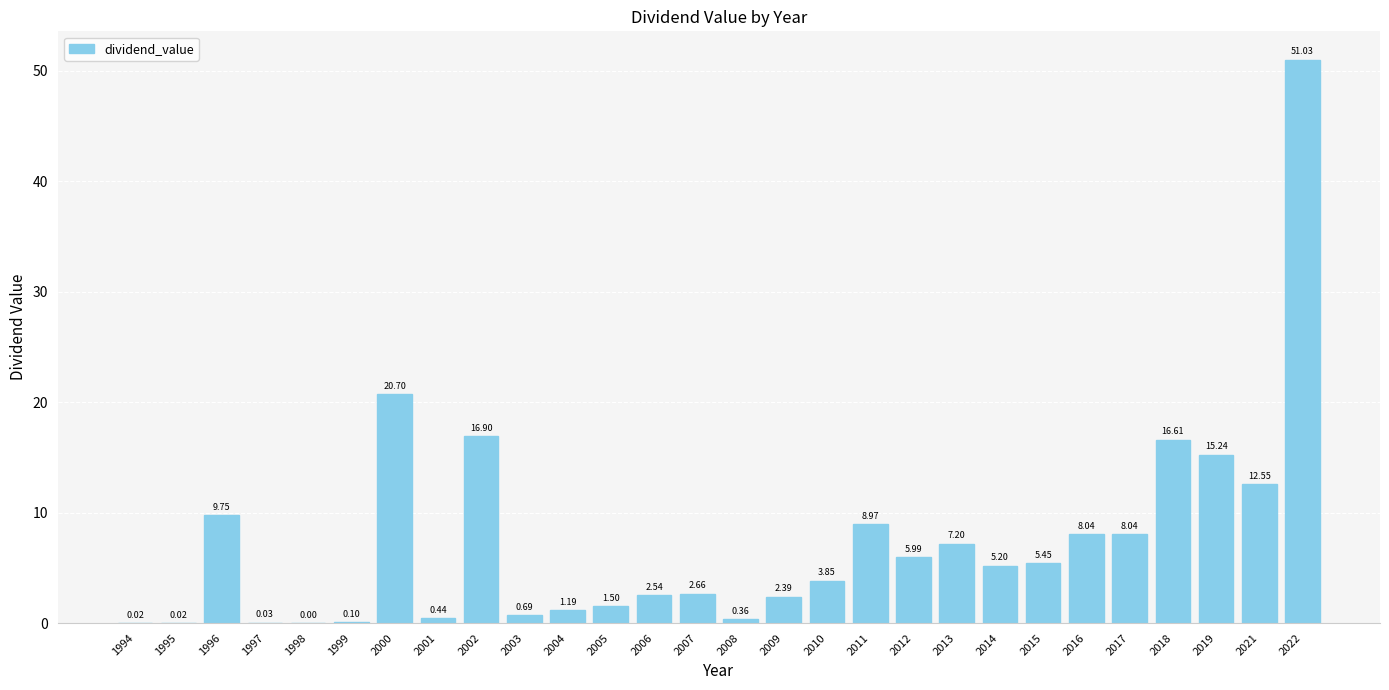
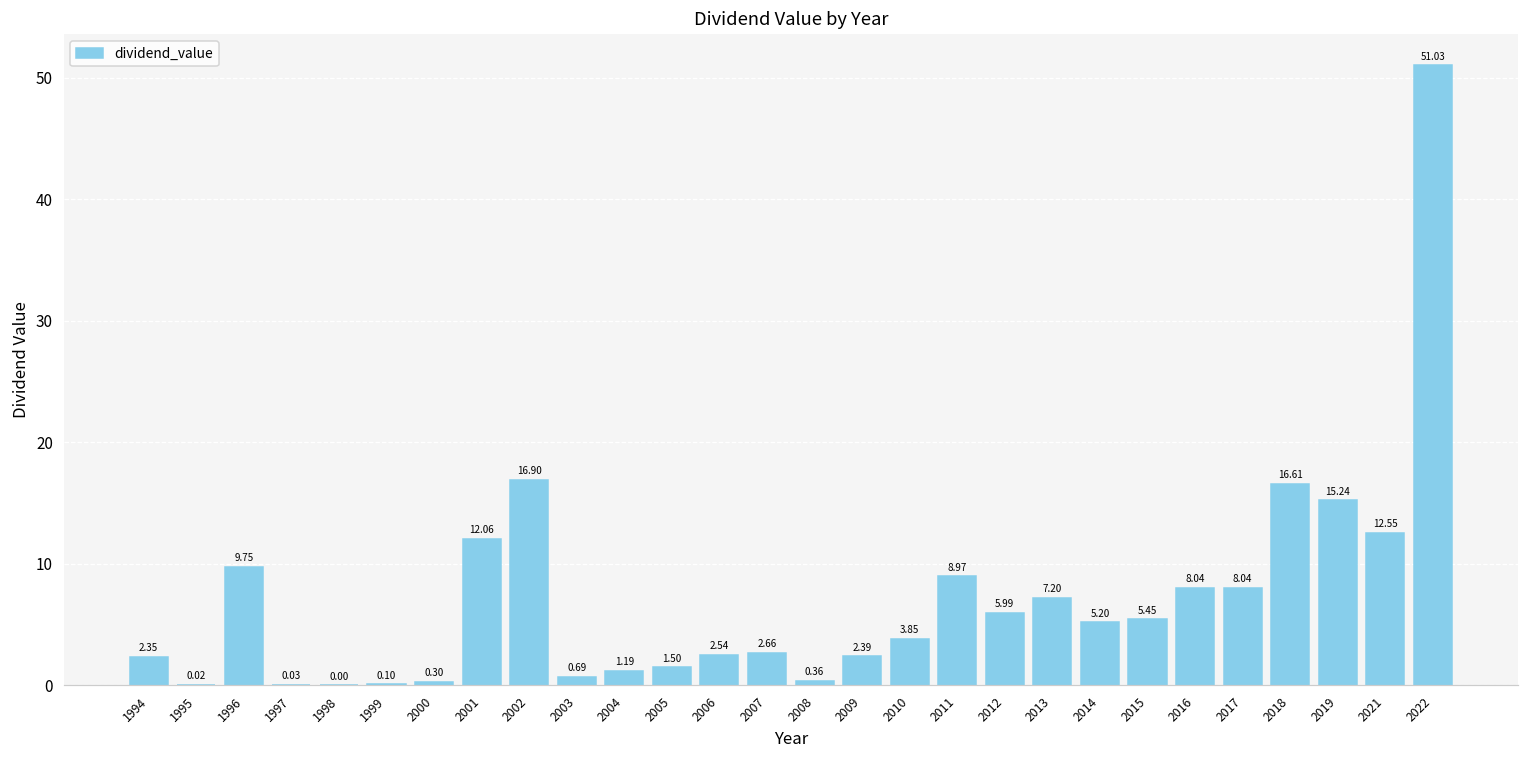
  {
-   "1994": 0.02,
+   "1994": 2.35,
    "1995": 0.02,
    "1996": 9.75,
    "1997": 0.03,
    "1998": 0.00,
    "1999": 0.10,
-   "2000": 20.70,
-   "2001": 0.44,
+   "2000": 0.30,
+   "2001": 12.06,
    "2002": 16.90,
    "2003": 0.69,
    "2004": 1.19,
    "2005": 1.50,
    "2006": 2.54,
    "2007": 2.66,
    "2008": 0.36,
    "2009": 2.39,
    "2010": 3.85,
    "2011": 8.97,
    "2012": 5.99,
    "2013": 7.20,
    "2014": 5.20,
    "2015": 5.45,
    "2016": 8.04,
    "2017": 8.04,
    "2018": 16.61,
    "2019": 15.24,
    "2021": 12.55,
    "2022": 51.03
  }
